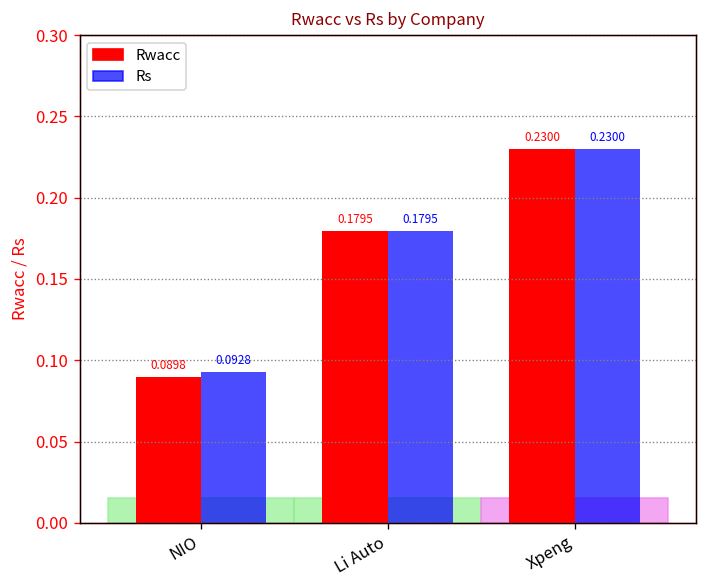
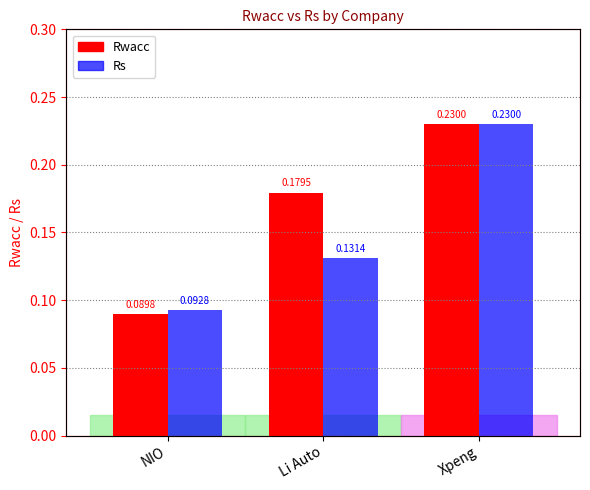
  {
    "Rwacc": {
      "NIO": 0.0898,
      "Li Auto": 0.1795,
      "Xpeng": 0.2300
    },
    "Rs": {
      "NIO": 0.0928,
-     "Li Auto": 0.1795,
+     "Li Auto": 0.1314,
      "Xpeng": 0.2300
    }
  }
